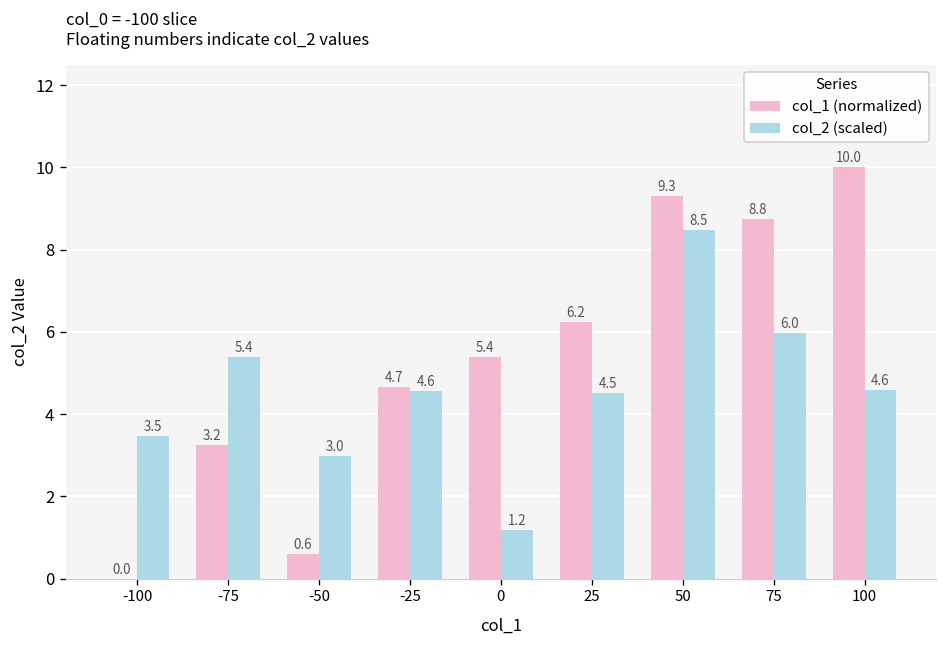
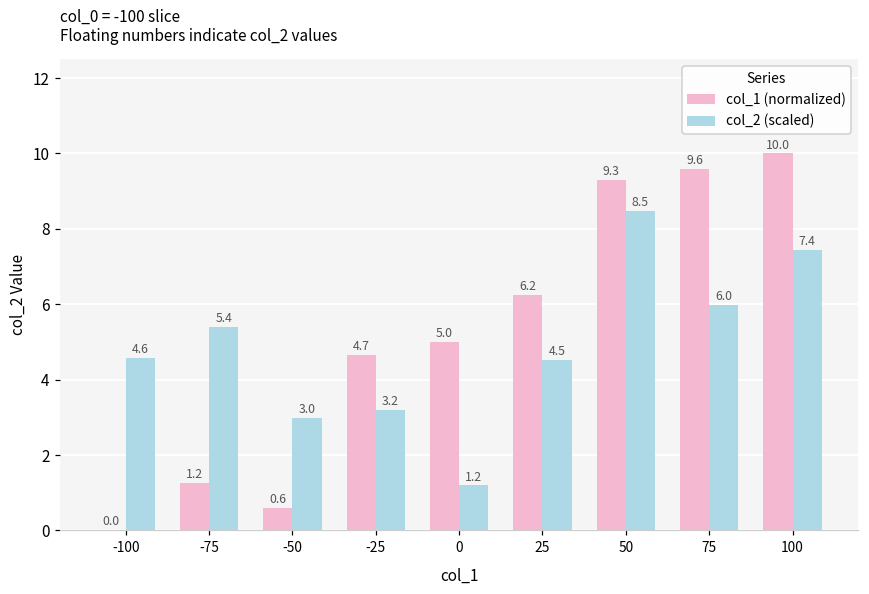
  {
    "col_1 (normalized)": {
      "-100": 0.0,
-     "-75": 3.2,
+     "-75": 1.2,
      "-50": 0.6,
      "-25": 4.7,
-     "0": 5.4,
+     "0": 5.0,
      "25": 6.2,
      "50": 9.3,
-     "75": 8.8,
+     "75": 9.6,
      "100": 10.0
    },
    "col_2 (scaled)": {
-     "-100": 3.5,
+     "-100": 4.6,
      "-75": 5.4,
      "-50": 3.0,
-     "-25": 4.6,
+     "-25": 3.2,
      "0": 1.2,
      "25": 4.5,
      "50": 8.5,
      "75": 6.0,
-     "100": 4.6
+     "100": 7.4
    }
  }
